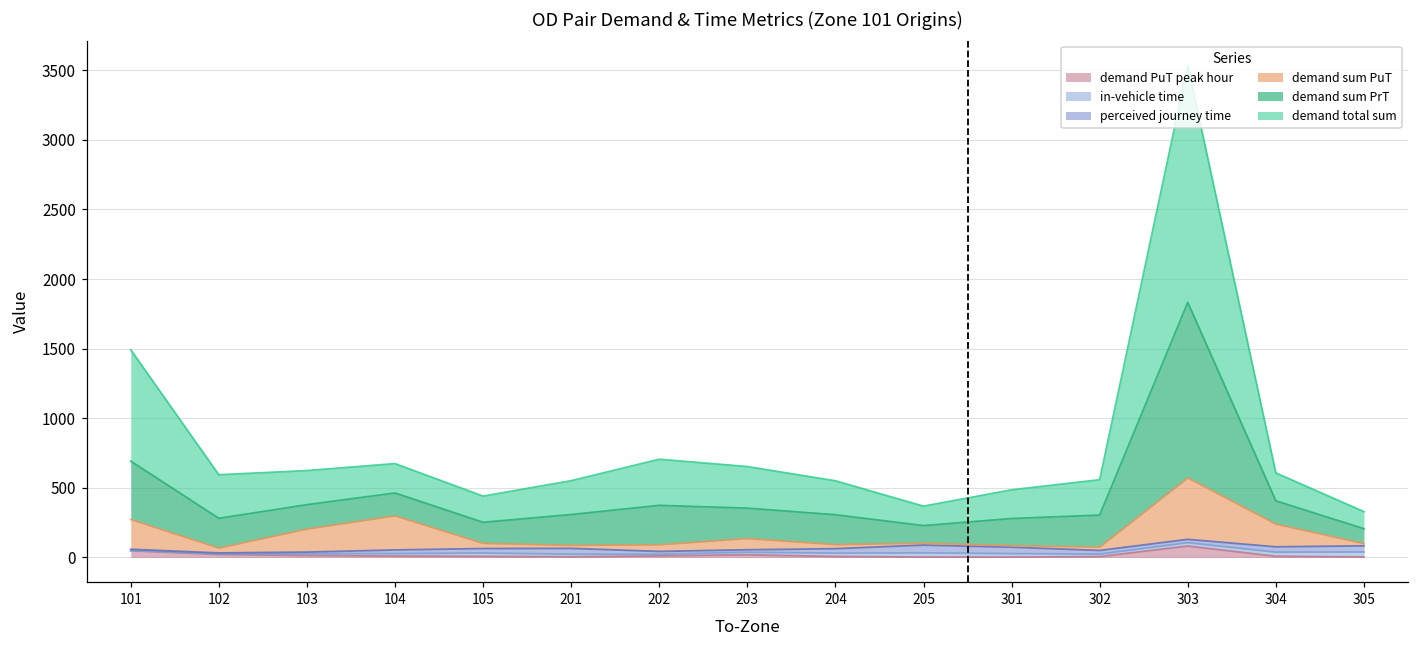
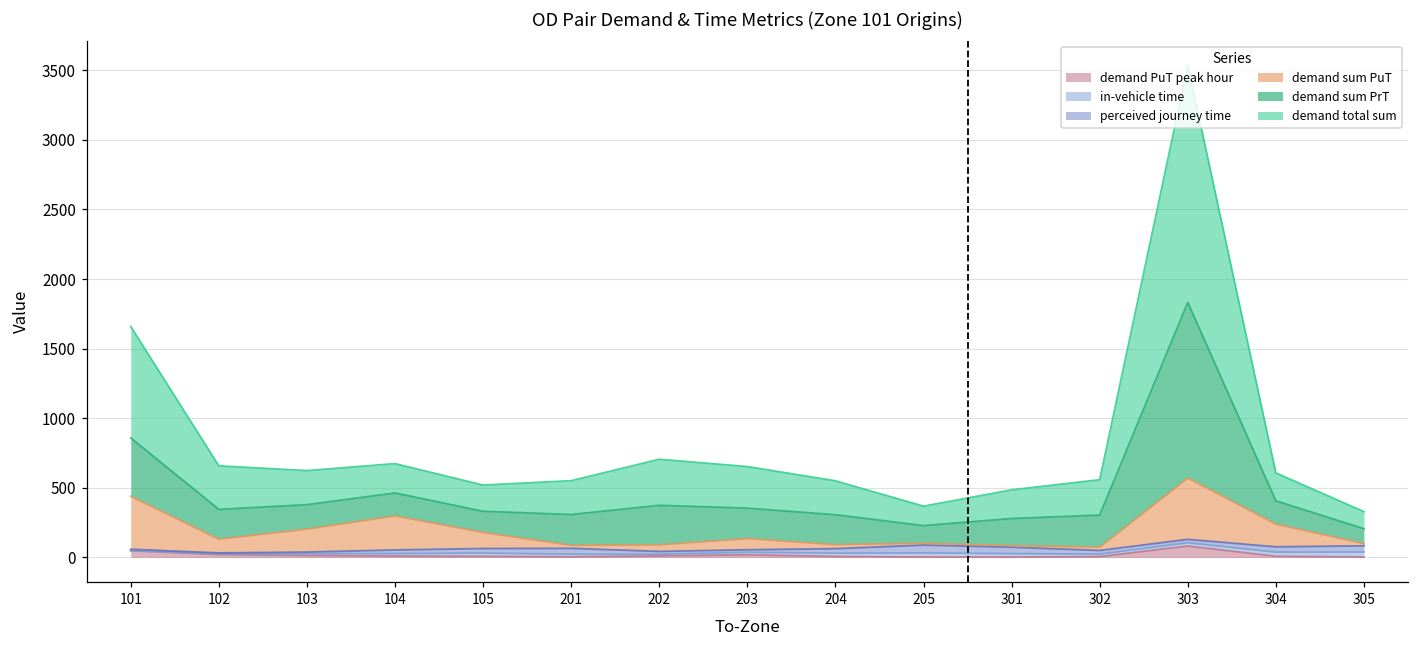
  {
    "demand PuT peak hour": {
      "105": 10,
      "204": 10,
      "205": 0,
      "301": 0,
      "303": 80,
      "304": 10,
      "305": 0
    },
    "demand sum PuT": {
-     "101": 210,
-     "102": 30,
+     "101": 380,
+     "102": 100,
      "103": 170,
      "104": 240,
-     "105": 40,
+     "105": 120,
      "201": 20,
      "202": 50,
      "203": 80,
      "204": 30,
      "302": 20,
      "303": 440,
      "304": 160
    }
  }
